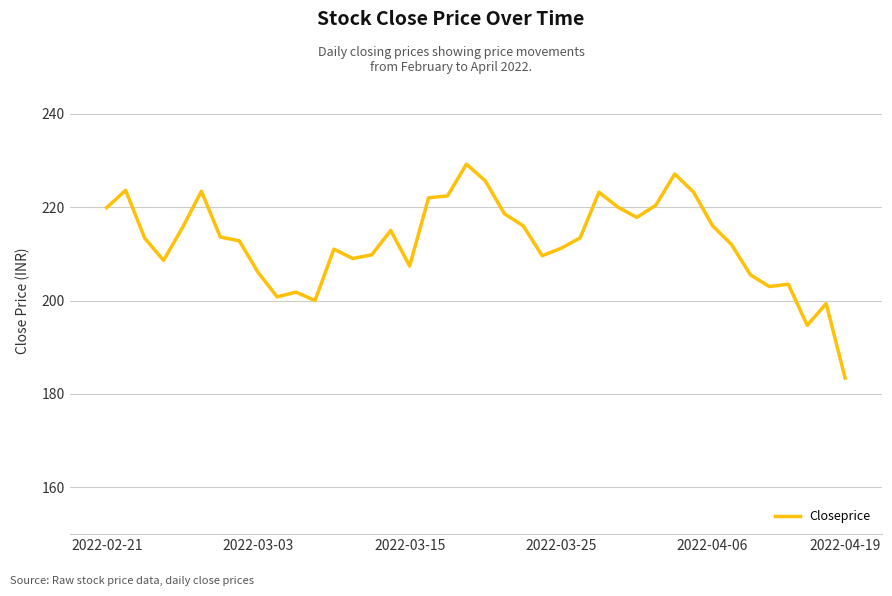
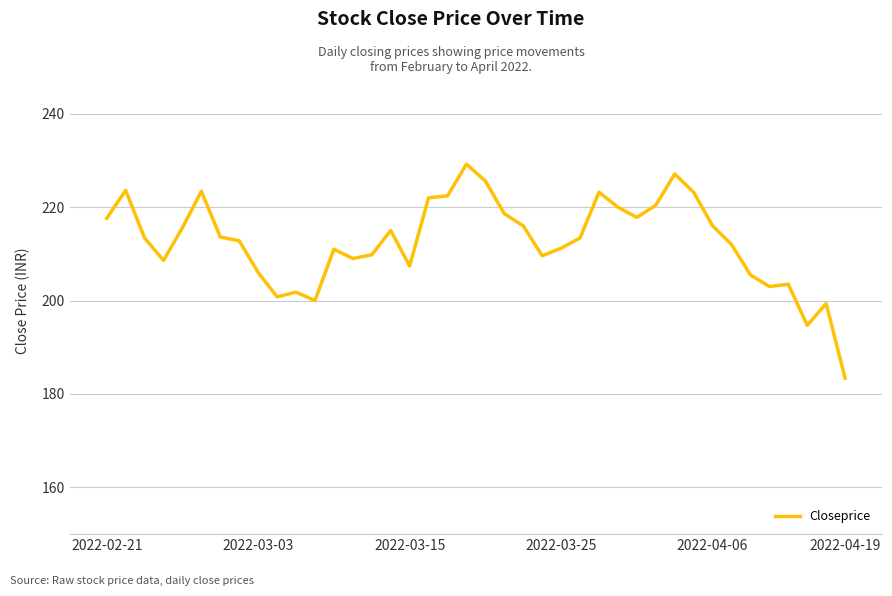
  {
-   "2022-02-21": 220,
+   "2022-02-21": 218,
    "2022-04-19": 183
  }
